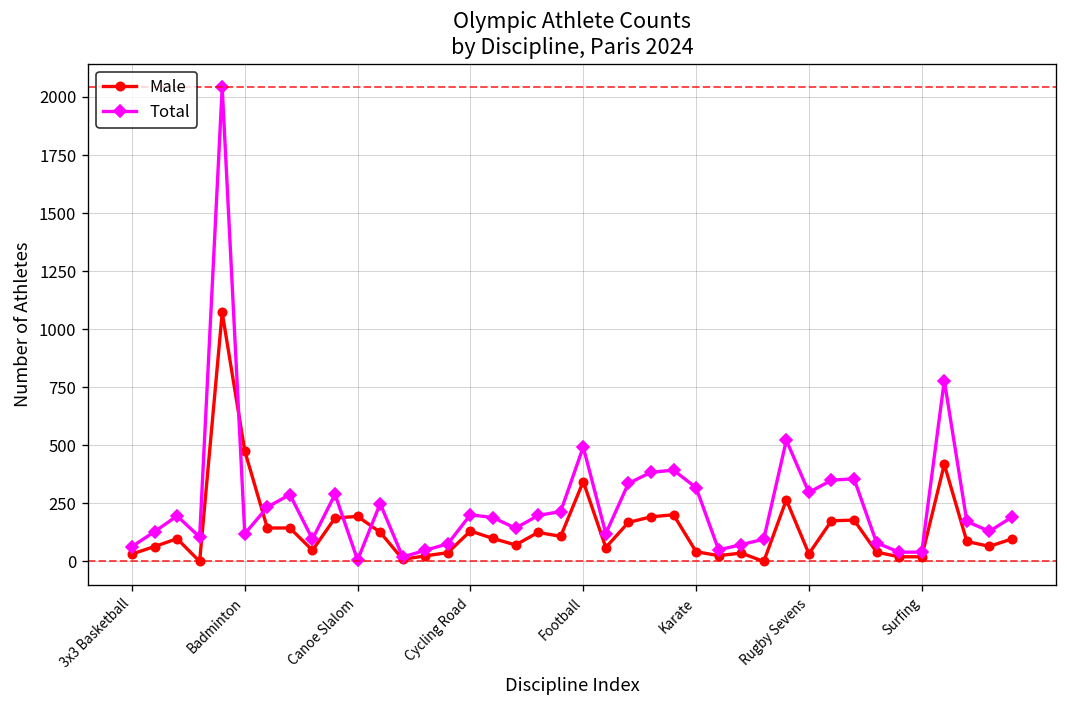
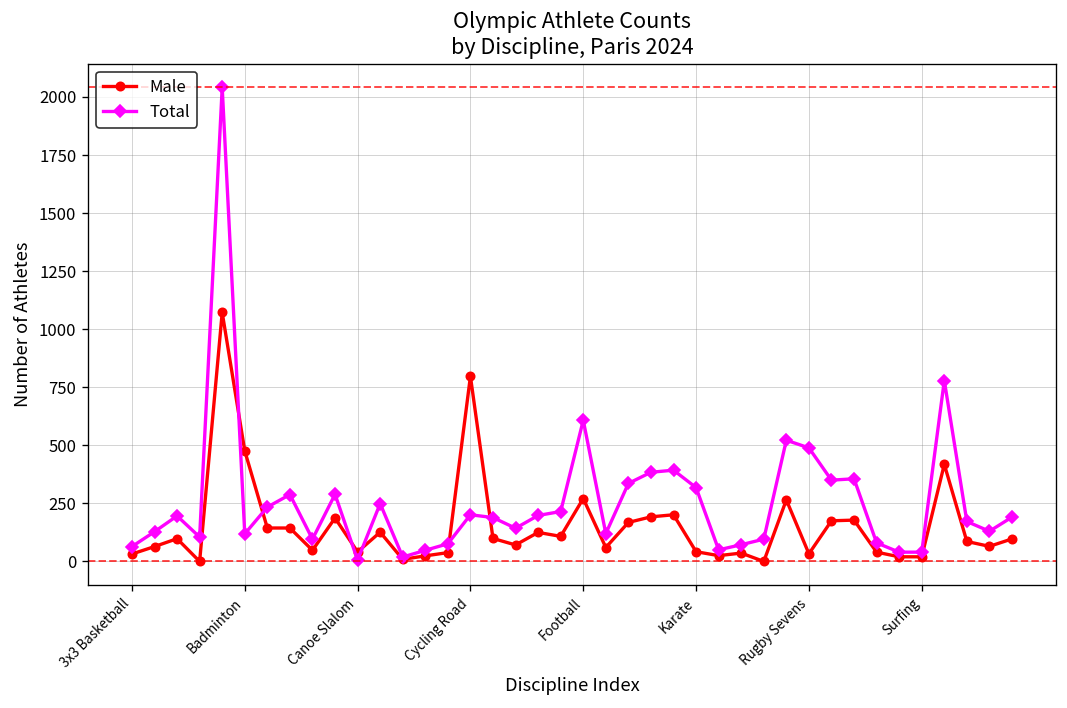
  {
    "Male": {
      "3x3 Basketball": 30,
      "Badminton": 480,
-     "Canoe Slalom": 190,
-     "Cycling Road": 130,
-     "Football": 340,
+     "Canoe Slalom": 40,
+     "Cycling Road": 800,
+     "Football": 270,
      "Karate": 40,
      "Rugby Sevens": 30,
      "Surfing": 20
    },
    "Total": {
      "3x3 Basketball": 60,
      "Badminton": 120,
      "Canoe Slalom": 10,
      "Cycling Road": 200,
-     "Football": 490,
+     "Football": 610,
      "Karate": 320,
-     "Rugby Sevens": 300,
+     "Rugby Sevens": 490,
      "Surfing": 40
    }
  }
